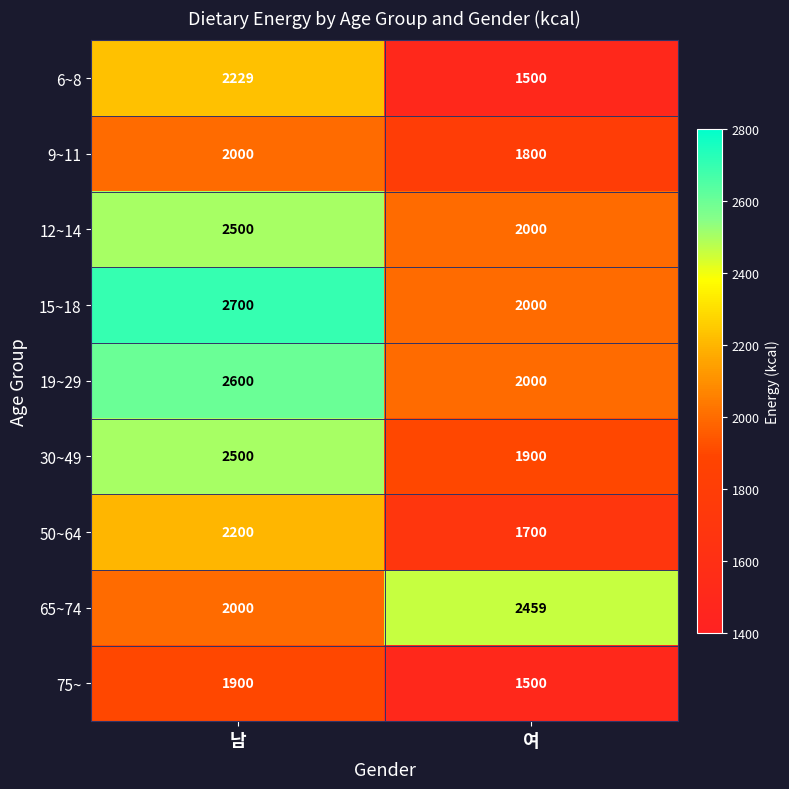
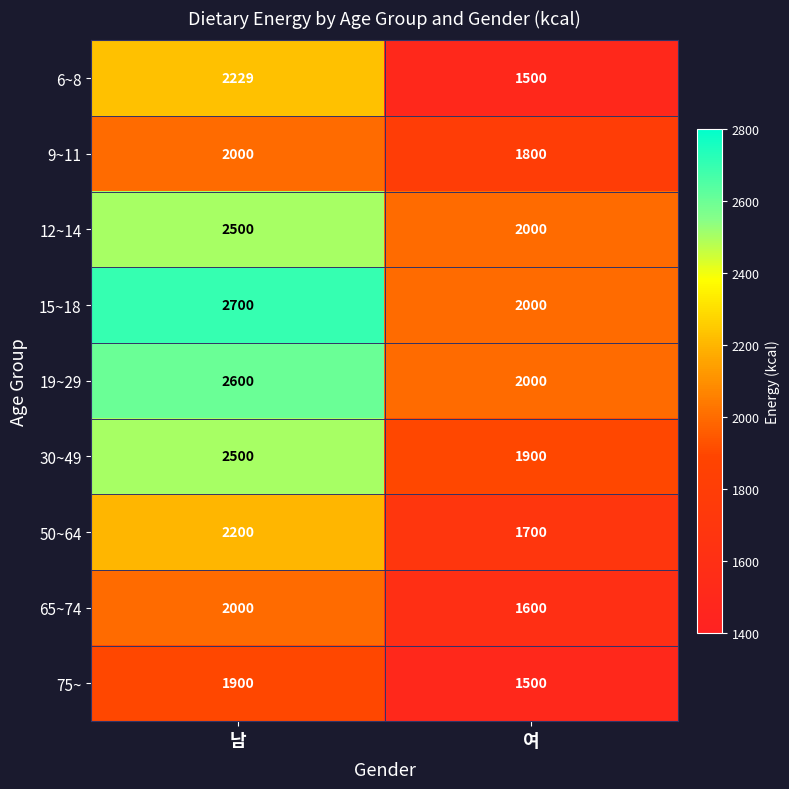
  {
    "6~8": {
      "남": 2229,
      "여": 1500
    },
    "9~11": {
      "남": 2000,
      "여": 1800
    },
    "12~14": {
      "남": 2500,
      "여": 2000
    },
    "15~18": {
      "남": 2700,
      "여": 2000
    },
    "19~29": {
      "남": 2600,
      "여": 2000
    },
    "30~49": {
      "남": 2500,
      "여": 1900
    },
    "50~64": {
      "남": 2200,
      "여": 1700
    },
    "65~74": {
      "남": 2000,
-     "여": 2459
+     "여": 1600
    },
    "75~": {
      "남": 1900,
      "여": 1500
    }
  }
